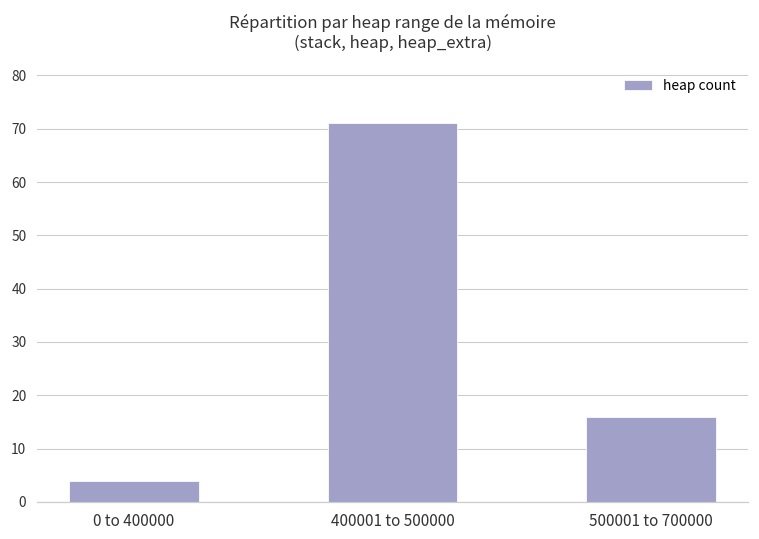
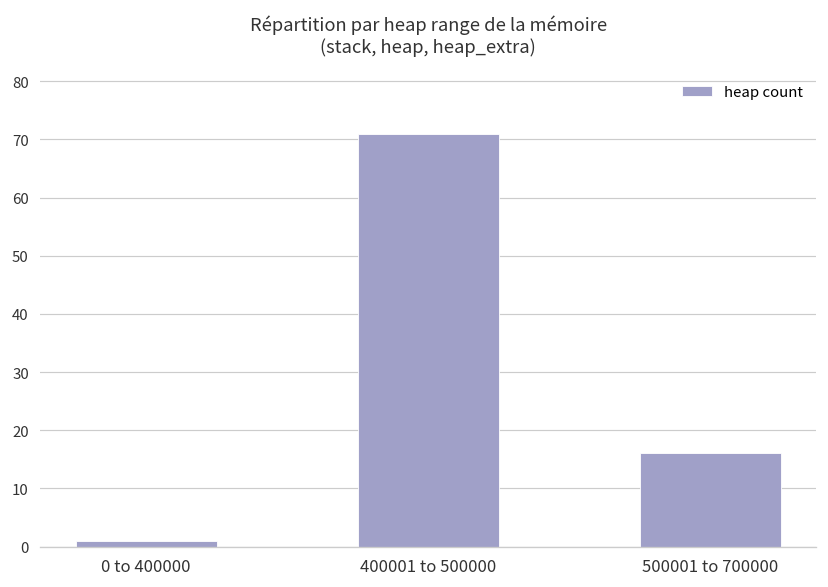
  {
-   "0 to 400000": 4,
+   "0 to 400000": 1,
    "400001 to 500000": 71,
    "500001 to 700000": 16
  }
